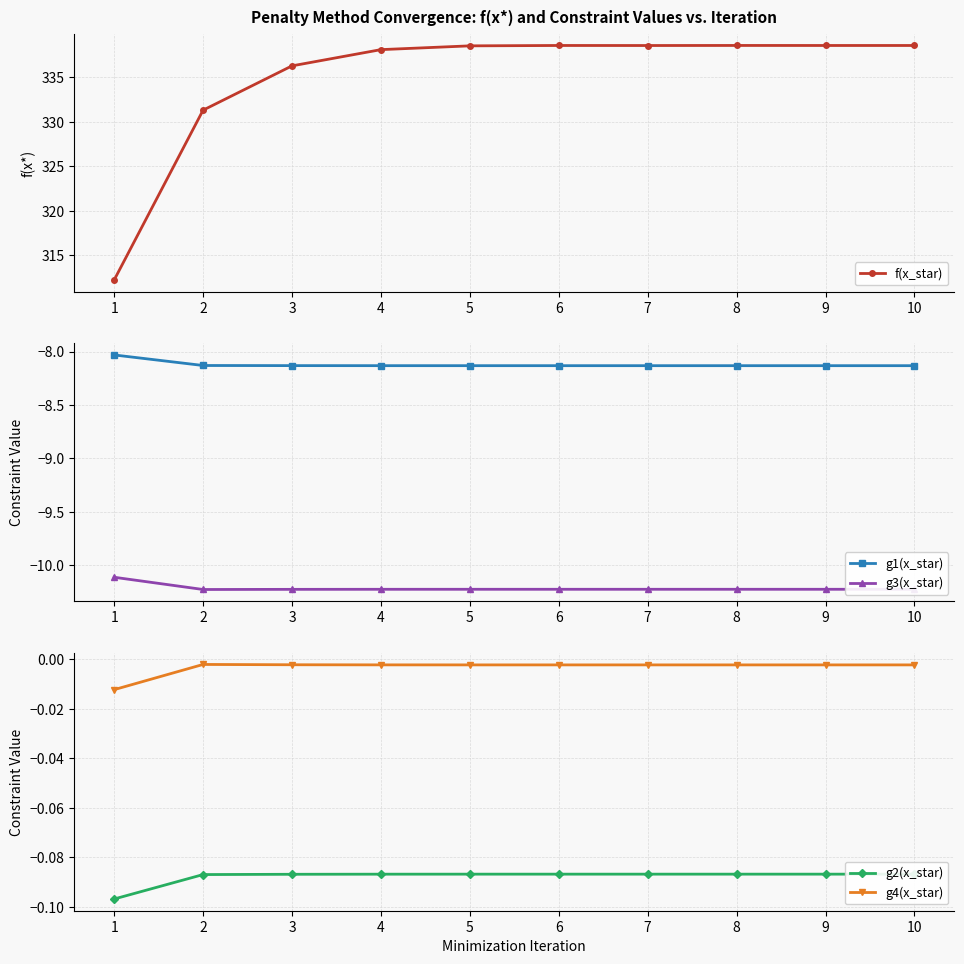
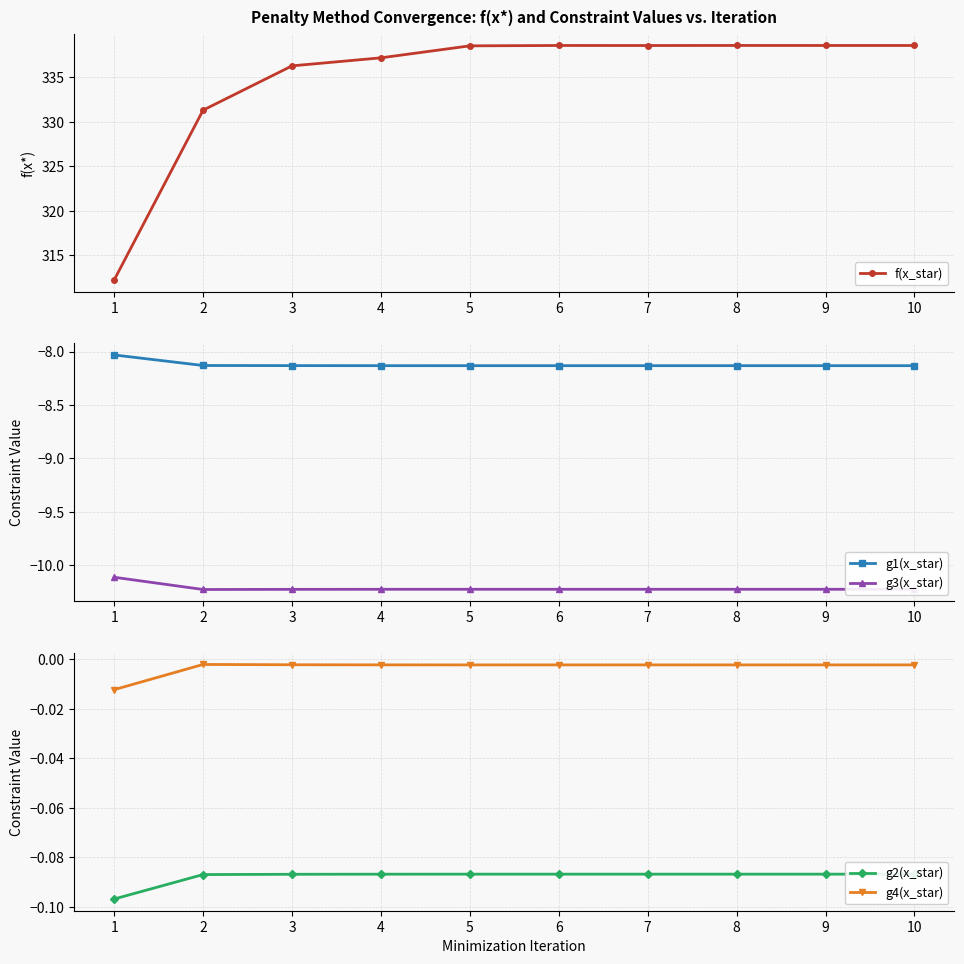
  {
    "Penalty Method Convergence: f(x*) and Constraint Values vs. Iteration": {
      "1": 312,
      "2": 331,
      "3": 336,
-     "4": 338,
+     "4": 337,
      "5": 338,
      "6": 339,
      "7": 339,
      "8": 339,
      "9": 339,
      "10": 339
    }
  }
